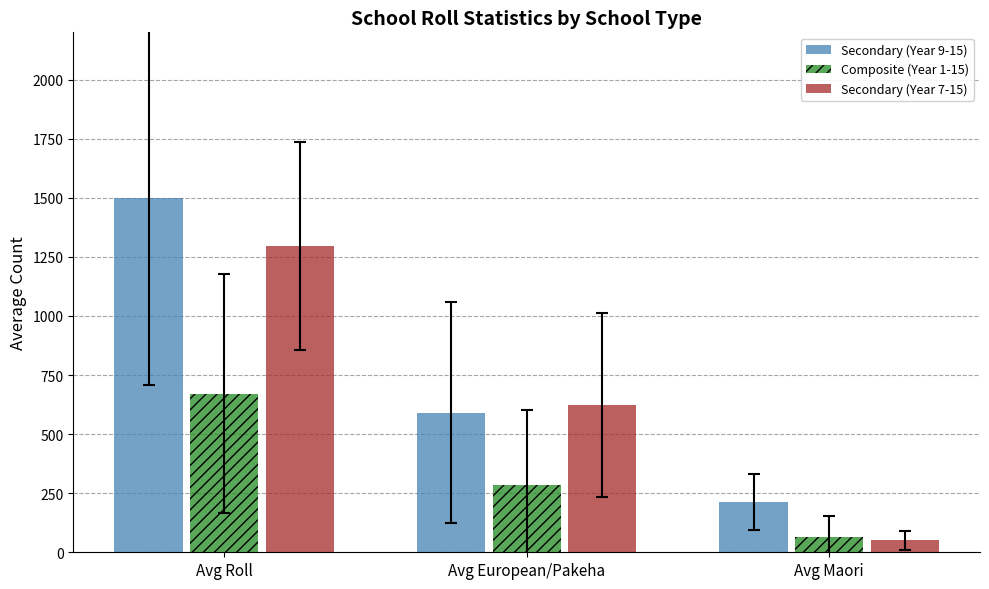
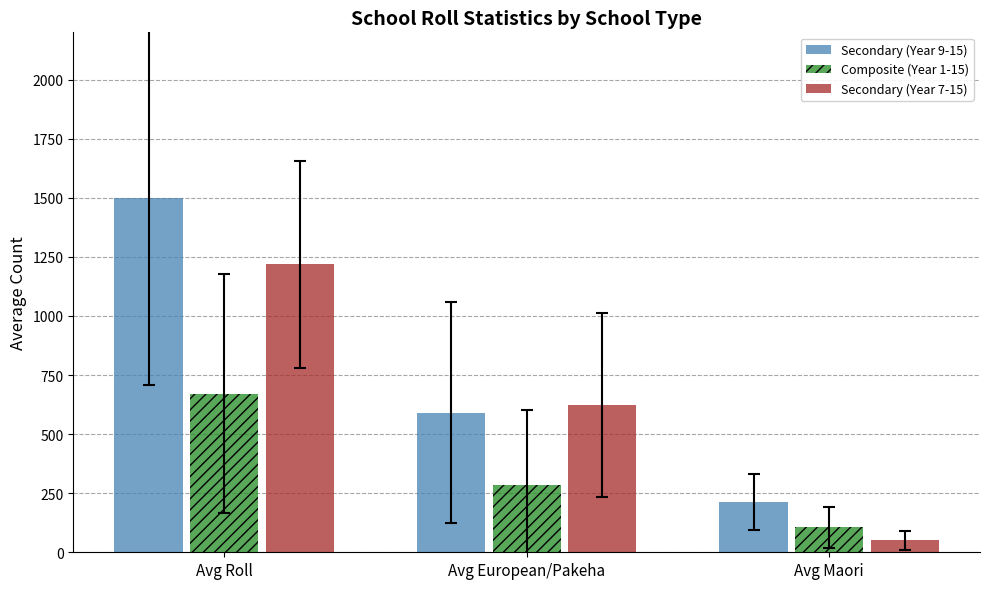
  {
    "Composite (Year 1-15)": {
      "Avg Roll": 670,
      "Avg European/Pakeha": 290,
-     "Avg Maori": 70
+     "Avg Maori": 110
    },
    "Secondary (Year 7-15)": {
-     "Avg Roll": 1300,
+     "Avg Roll": 1220,
      "Avg European/Pakeha": 620,
      "Avg Maori": 50
    }
  }
